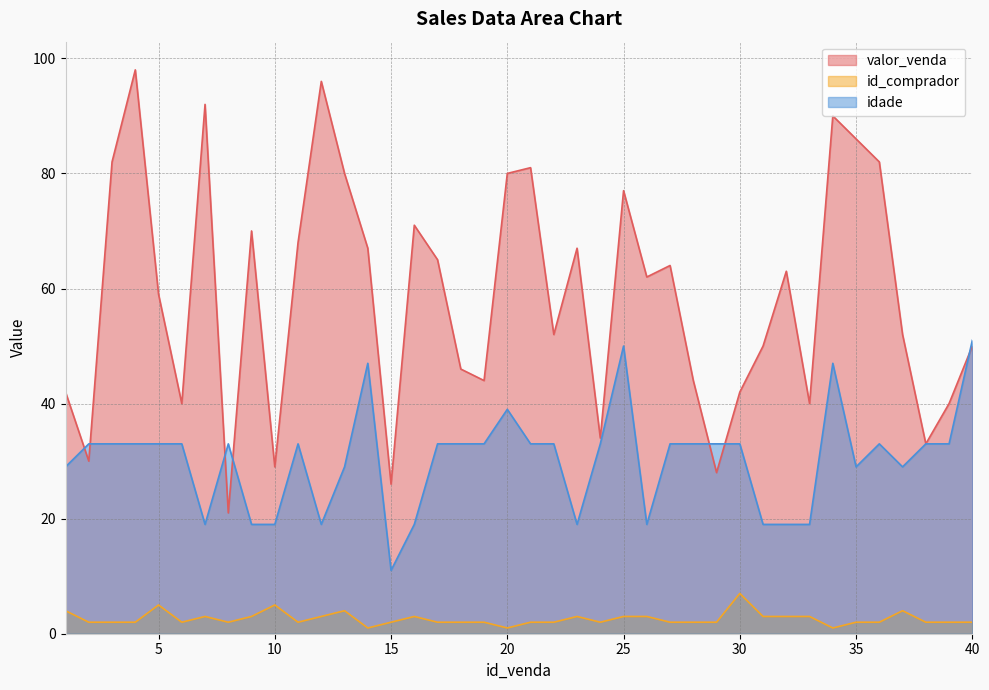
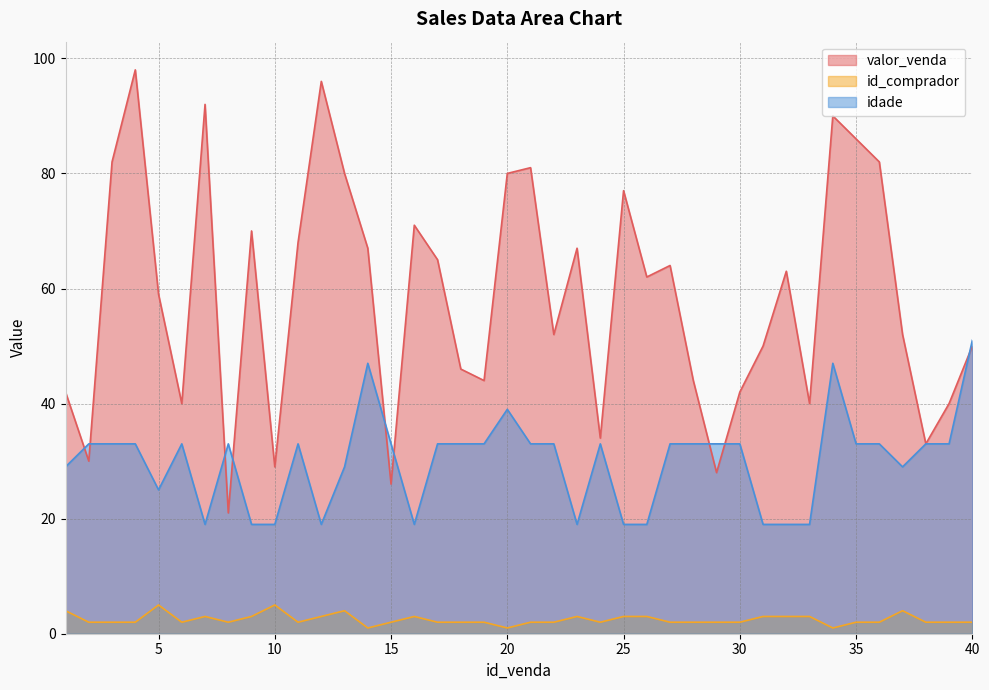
  {
    "valor_venda": {
      "5": 59,
      "10": 29,
      "15": 26,
      "20": 80,
      "25": 77,
      "30": 42,
      "35": 86,
      "40": 50
    },
    "id_comprador": {
      "5": 5,
      "10": 5,
      "15": 2,
      "20": 1,
      "25": 3,
-     "30": 7,
+     "30": 2,
      "35": 2,
      "40": 2
    },
    "idade": {
-     "5": 33,
+     "5": 25,
      "10": 19,
-     "15": 11,
+     "15": 33,
      "20": 39,
-     "25": 50,
+     "25": 19,
      "30": 33,
-     "35": 29,
+     "35": 33,
      "40": 51
    }
  }
